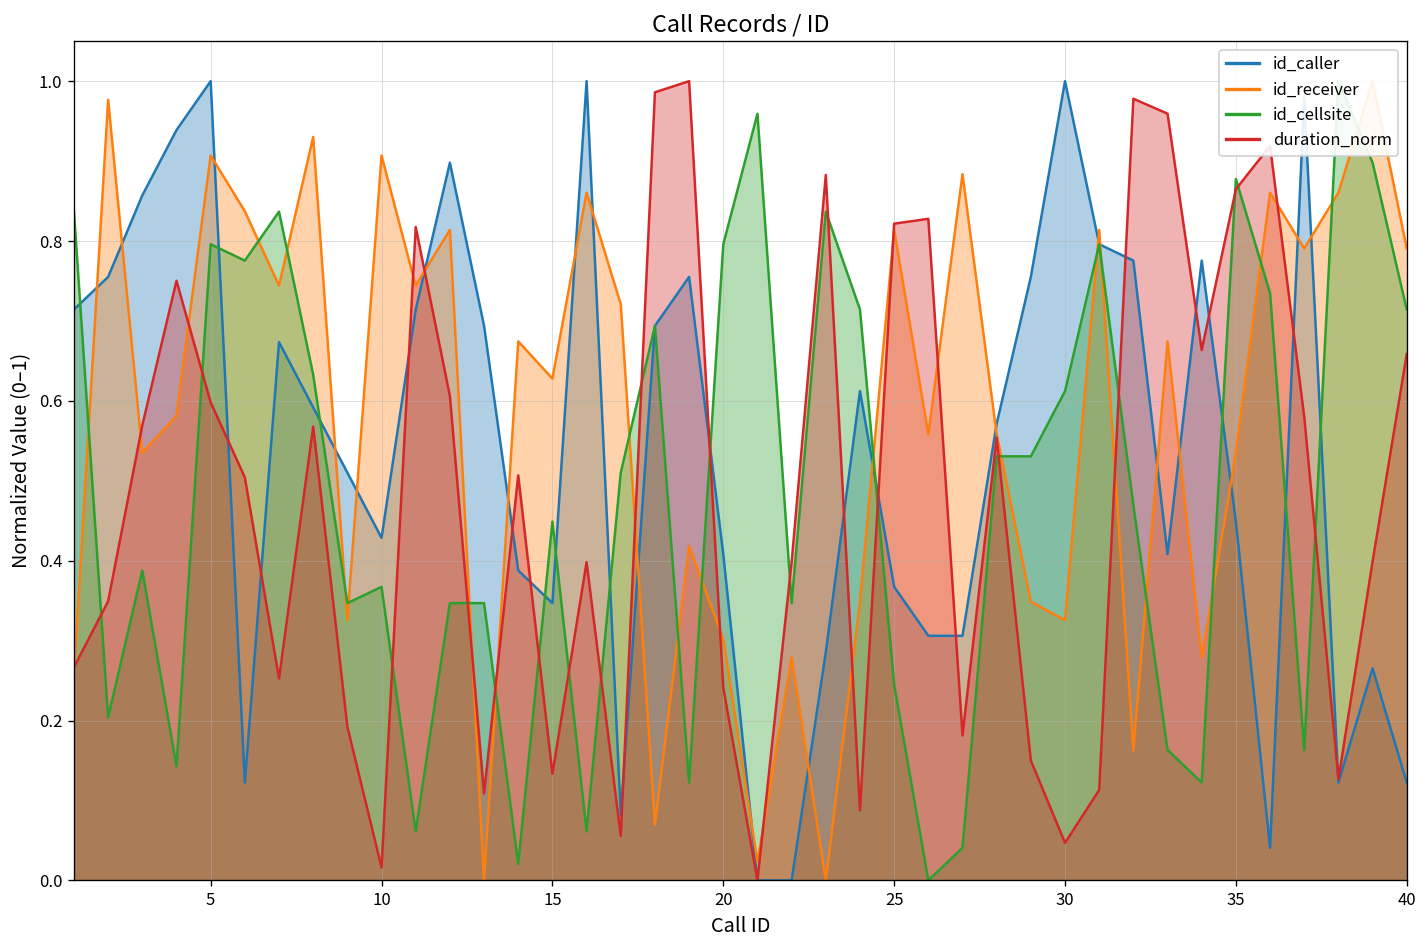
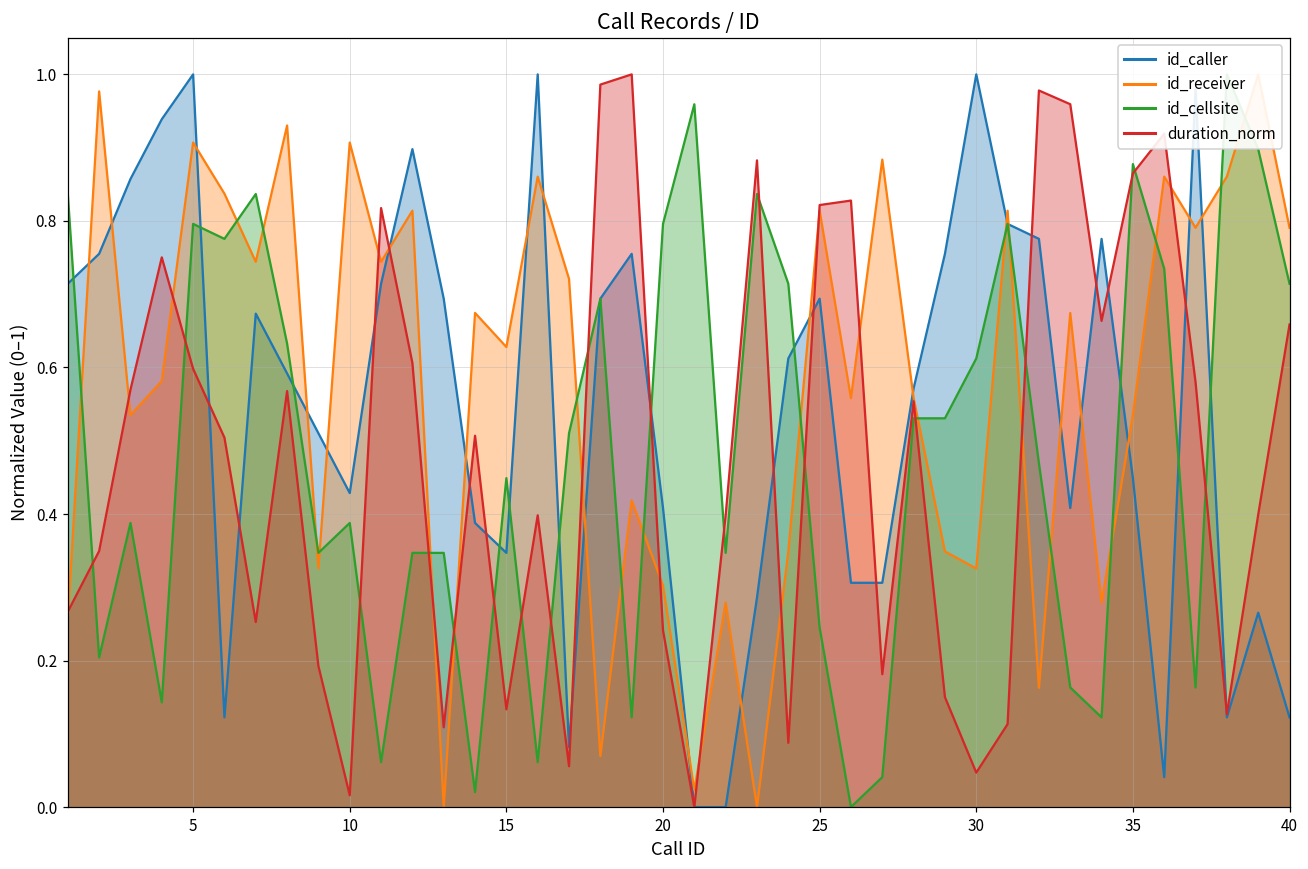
  {
    "id_caller": {
      "5": 1.00,
      "10": 0.43,
      "15": 0.35,
      "20": 0.41,
-     "25": 0.37,
+     "25": 0.69,
      "30": 1.00,
      "35": 0.45,
      "40": 0.12
    },
    "id_cellsite": {
      "5": 0.80,
-     "10": 0.37,
+     "10": 0.39,
      "15": 0.45,
      "20": 0.80,
      "25": 0.24,
      "30": 0.61,
      "35": 0.88,
      "40": 0.71
    }
  }
